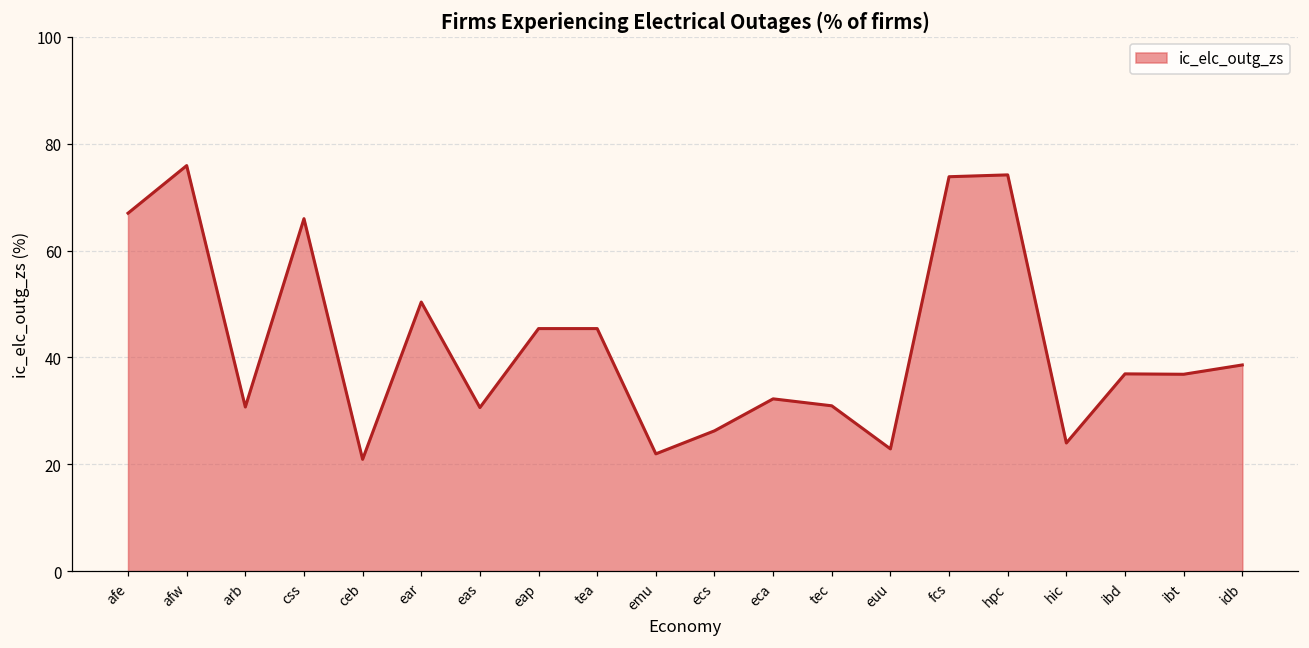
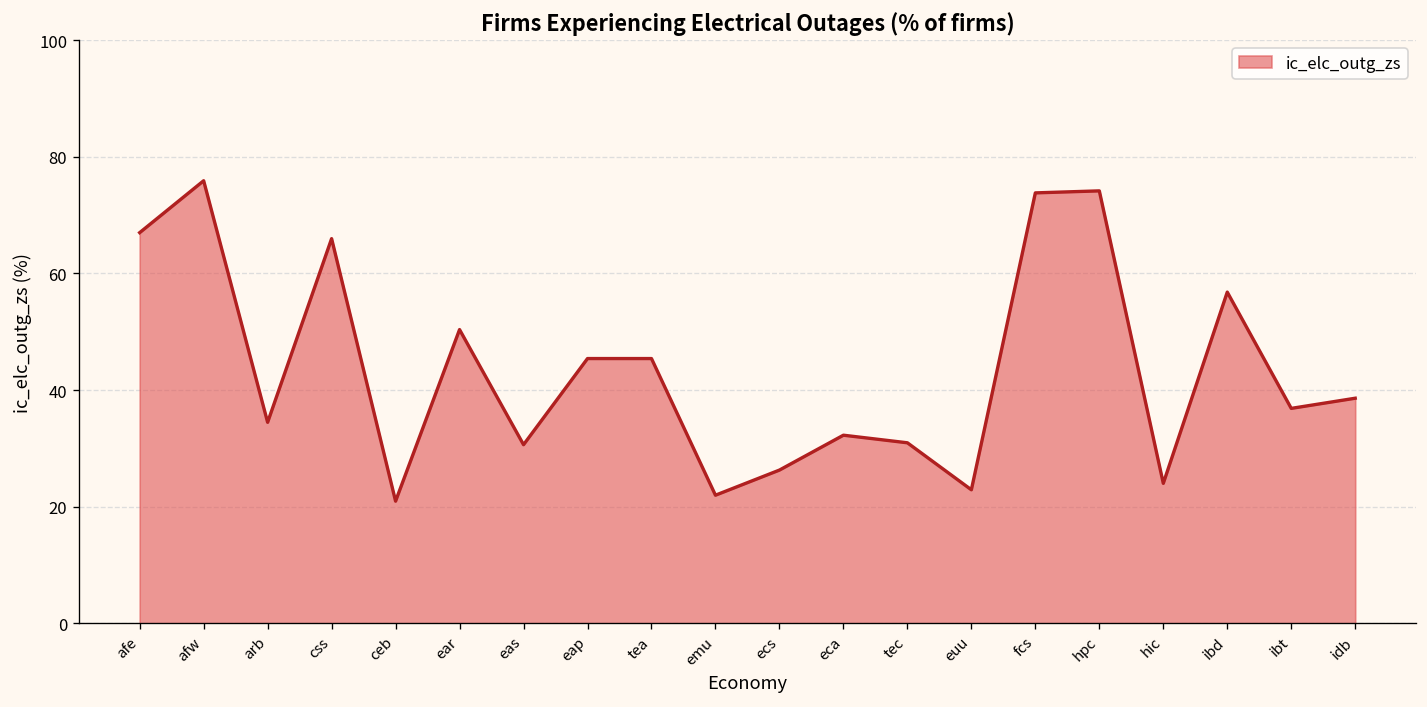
  {
    "afe": 67,
    "afw": 76,
-   "arb": 31,
+   "arb": 34,
    "css": 66,
    "ceb": 21,
    "ear": 50,
    "eas": 31,
    "eap": 45,
    "tea": 45,
    "emu": 22,
    "ecs": 26,
    "eca": 32,
    "tec": 31,
    "euu": 23,
    "fcs": 74,
    "hpc": 74,
    "hic": 24,
-   "ibd": 37,
+   "ibd": 57,
    "ibt": 37,
    "idb": 39
  }
